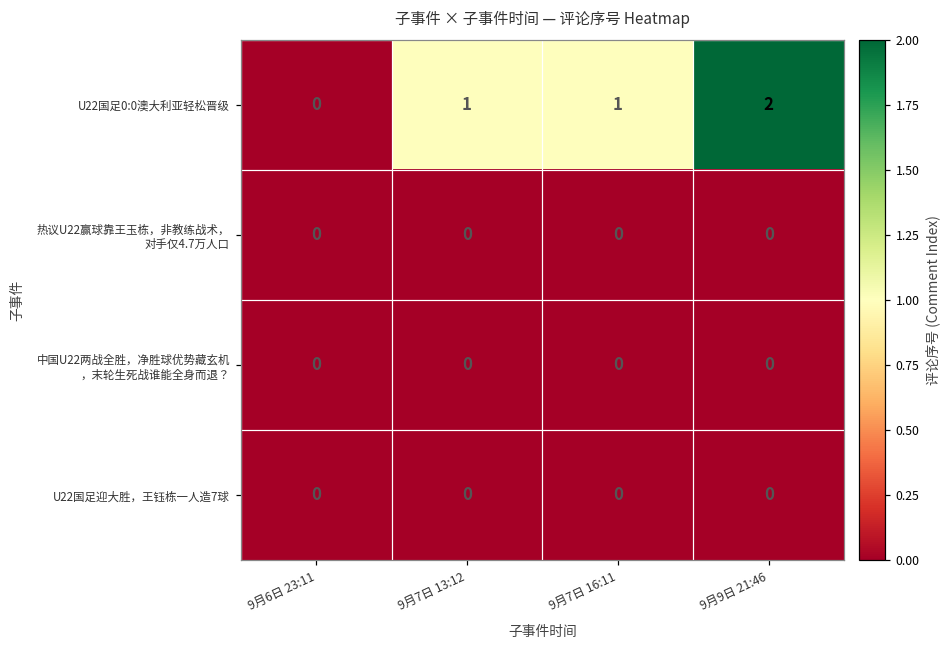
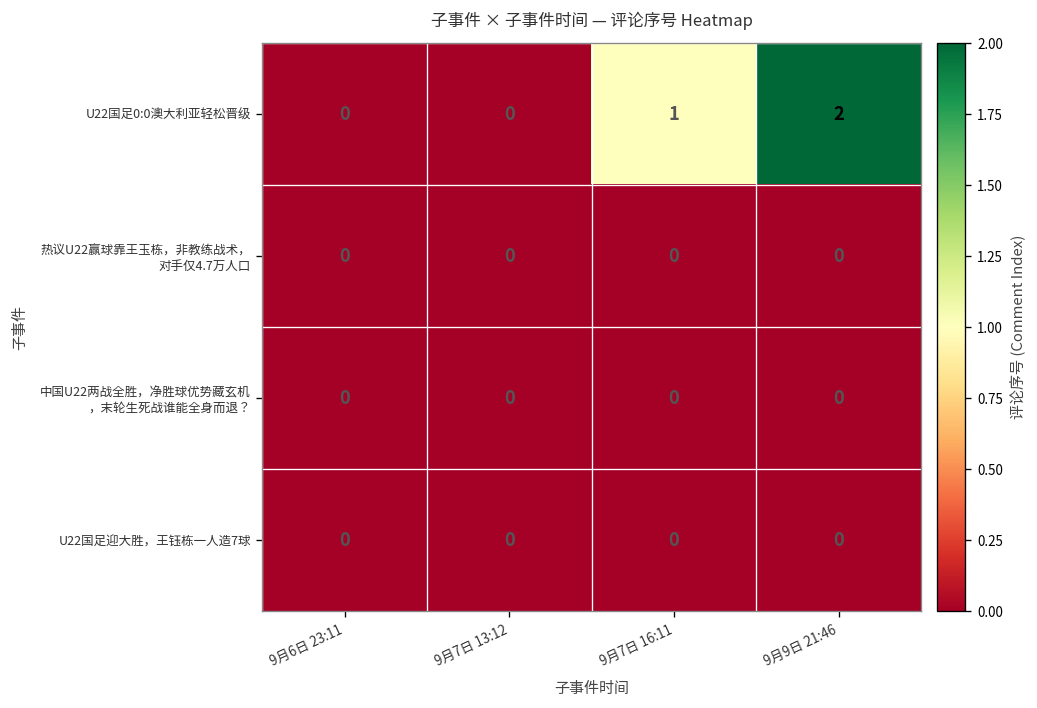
  {
    "U22国足0:0澳大利亚轻松晋级": {
      "9月6日 23:11": 0,
-     "9月7日 13:12": 1,
+     "9月7日 13:12": 0,
      "9月7日 16:11": 1,
      "9月9日 21:46": 2
    },
    "热议U22赢球靠王玉栋，非教练战术， 对手仅4.7万人口": {
      "9月6日 23:11": 0,
      "9月7日 13:12": 0,
      "9月7日 16:11": 0,
      "9月9日 21:46": 0
    },
    "中国U22两战全胜，净胜球优势藏玄机 ，末轮生死战谁能全身而退？": {
      "9月6日 23:11": 0,
      "9月7日 13:12": 0,
      "9月7日 16:11": 0,
      "9月9日 21:46": 0
    },
    "U22国足迎大胜，王钰栋一人造7球": {
      "9月6日 23:11": 0,
      "9月7日 13:12": 0,
      "9月7日 16:11": 0,
      "9月9日 21:46": 0
    }
  }
